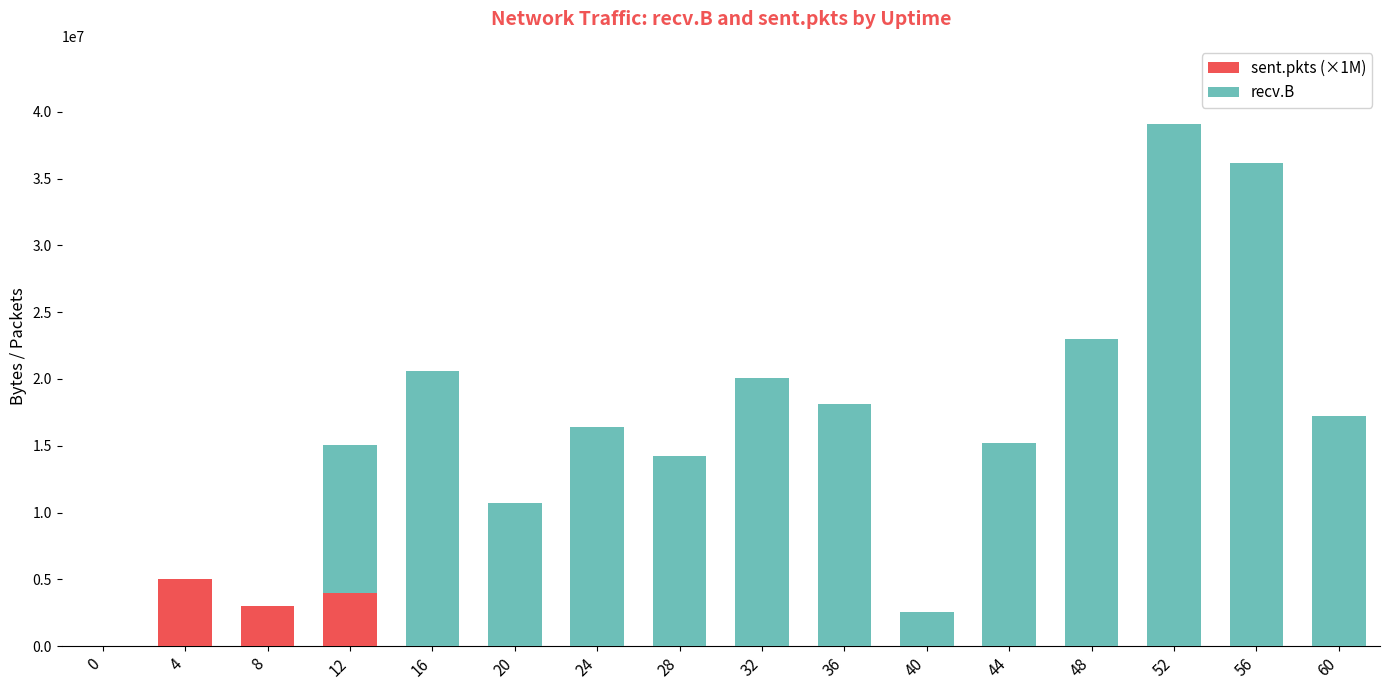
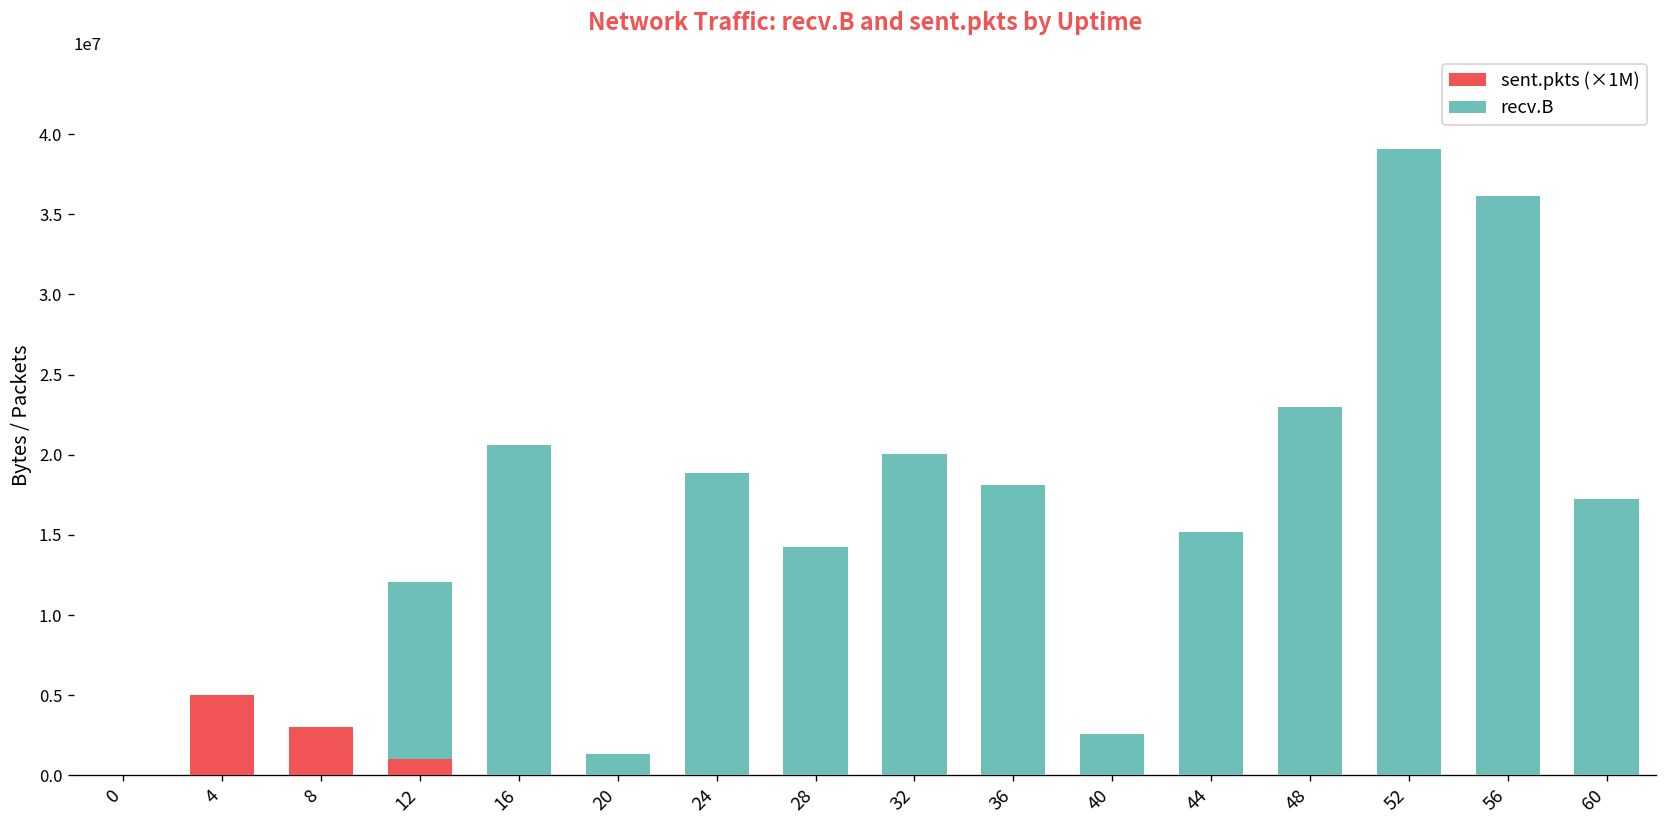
  {
    "sent.pkts (×1M)": {
      "0": 0,
      "4": 5000000,
      "8": 3000000,
-     "12": 4000000,
+     "12": 1000000,
      "16": 0,
      "20": 0,
      "24": 0,
      "28": 0,
      "32": 0,
      "36": 0,
      "40": 0,
      "44": 0,
      "48": 0,
      "52": 0,
      "56": 0,
      "60": 0
    },
    "recv.B": {
      "0": 0,
      "4": 0,
      "8": 0,
      "12": 11100000,
      "16": 20600000,
-     "20": 10700000,
-     "24": 16400000,
+     "20": 1300000,
+     "24": 18900000,
      "28": 14200000,
      "32": 20100000,
      "36": 18100000,
      "40": 2600000,
      "44": 15200000,
      "48": 23000000,
      "52": 39100000,
      "56": 36200000,
      "60": 17200000
    }
  }
